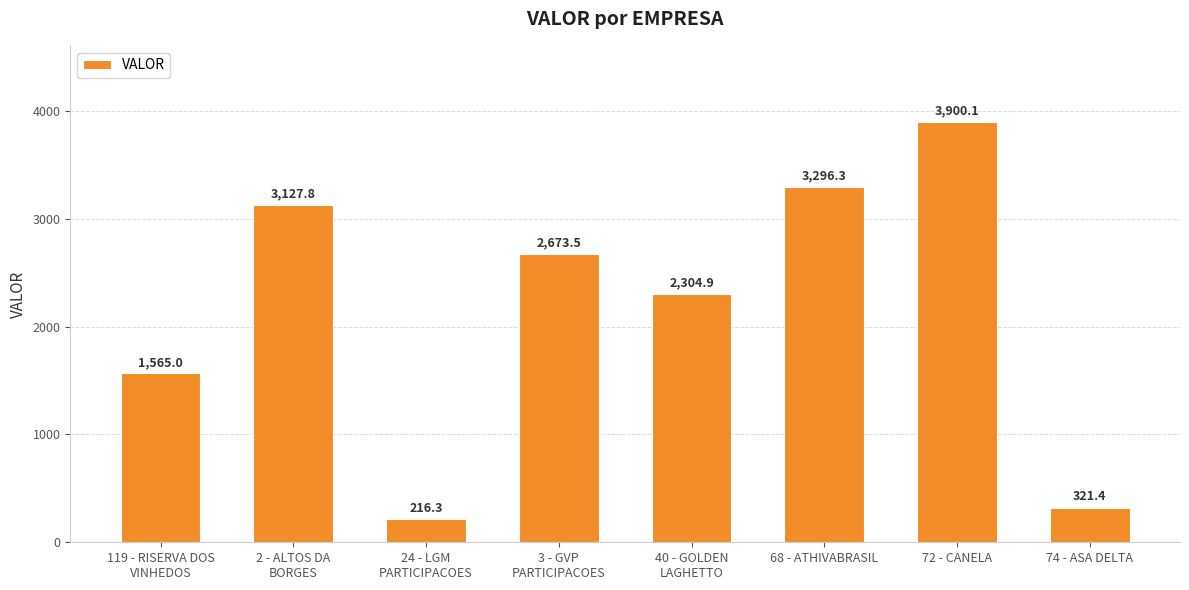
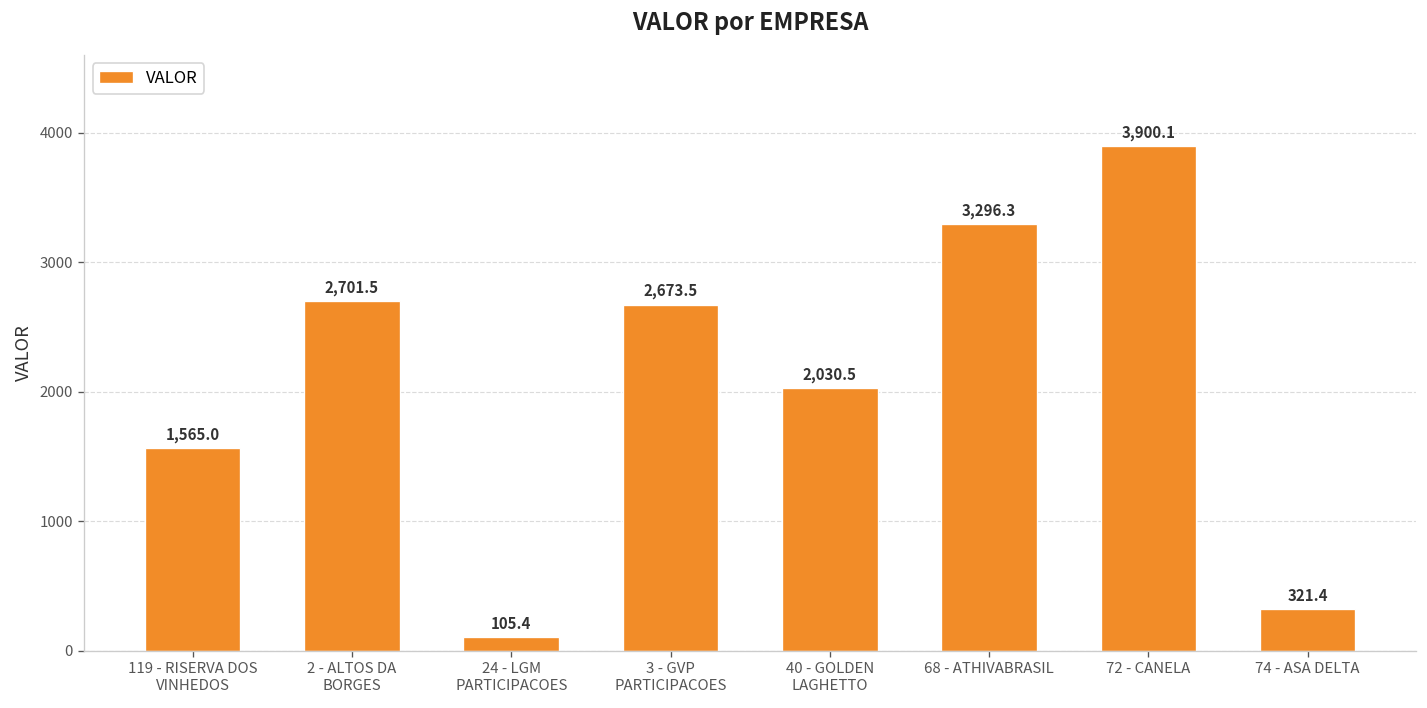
  {
    "119 - RISERVA DOS VINHEDOS": "1,565.0",
-   "2 - ALTOS DA BORGES": "3,127.8",
-   "24 - LGM PARTICIPACOES": "216.3",
+   "2 - ALTOS DA BORGES": "2,701.5",
+   "24 - LGM PARTICIPACOES": "105.4",
    "3 - GVP PARTICIPACOES": "2,673.5",
-   "40 - GOLDEN LAGHETTO": "2,304.9",
+   "40 - GOLDEN LAGHETTO": "2,030.5",
    "68 - ATHIVABRASIL": "3,296.3",
    "72 - CANELA": "3,900.1",
    "74 - ASA DELTA": "321.4"
  }
